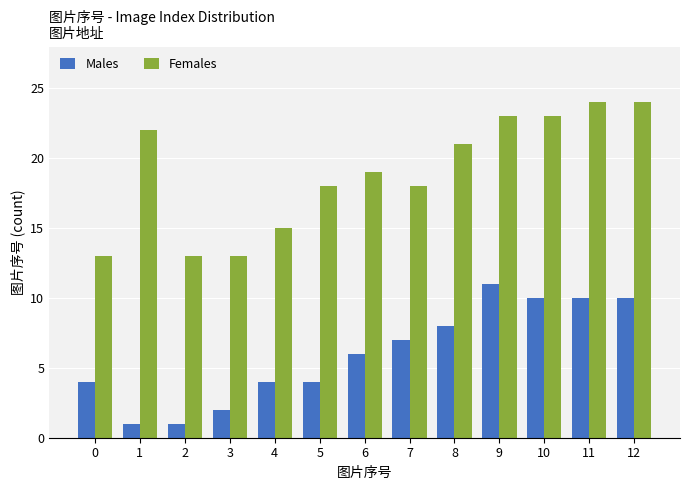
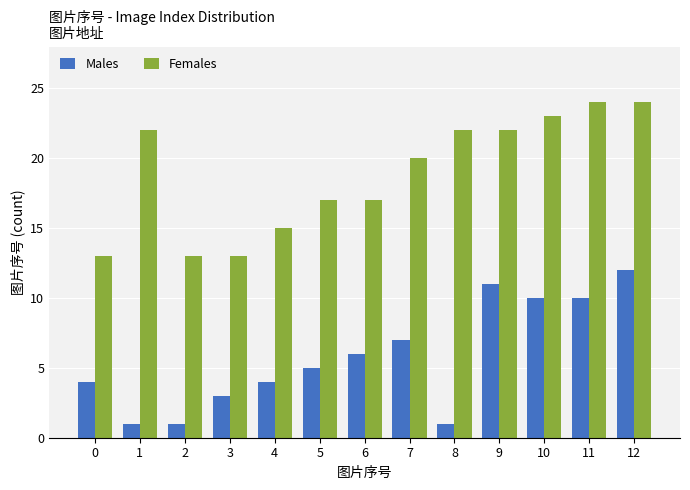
  {
    "Males": {
      "0": 4,
      "1": 1,
      "2": 1,
-     "3": 2,
+     "3": 3,
      "4": 4,
-     "5": 4,
+     "5": 5,
      "6": 6,
      "7": 7,
-     "8": 8,
+     "8": 1,
      "9": 11,
      "10": 10,
      "11": 10,
-     "12": 10
+     "12": 12
    },
    "Females": {
      "0": 13,
      "1": 22,
      "2": 13,
      "3": 13,
      "4": 15,
-     "5": 18,
-     "6": 19,
-     "7": 18,
-     "8": 21,
-     "9": 23,
+     "5": 17,
+     "6": 17,
+     "7": 20,
+     "8": 22,
+     "9": 22,
      "10": 23,
      "11": 24,
      "12": 24
    }
  }
